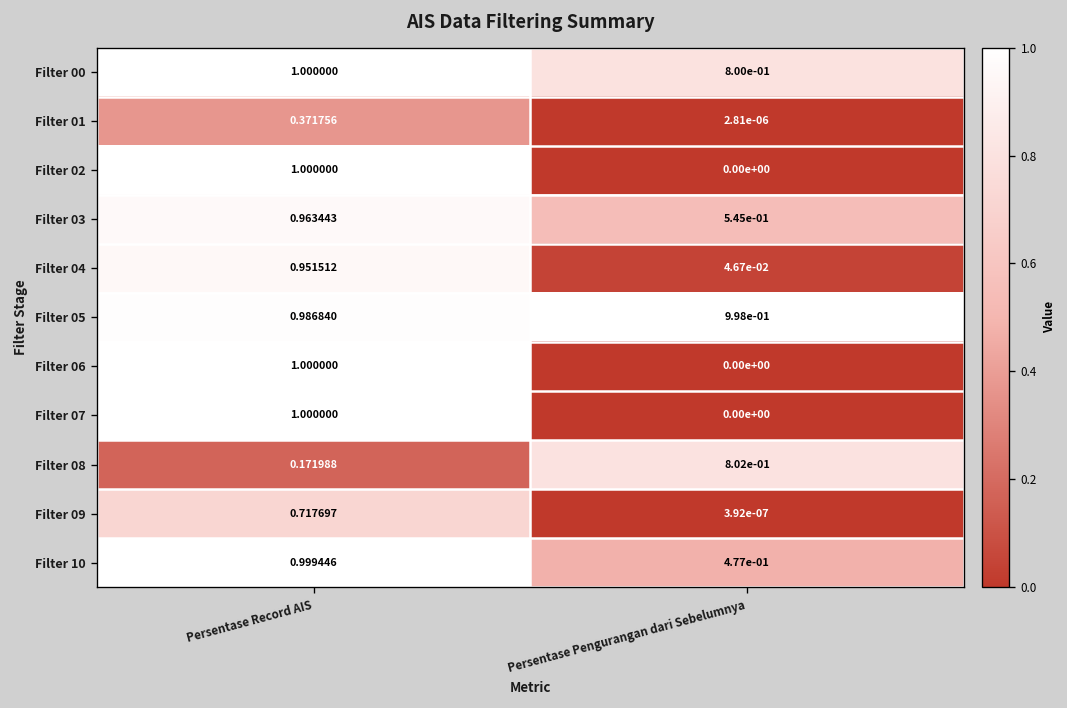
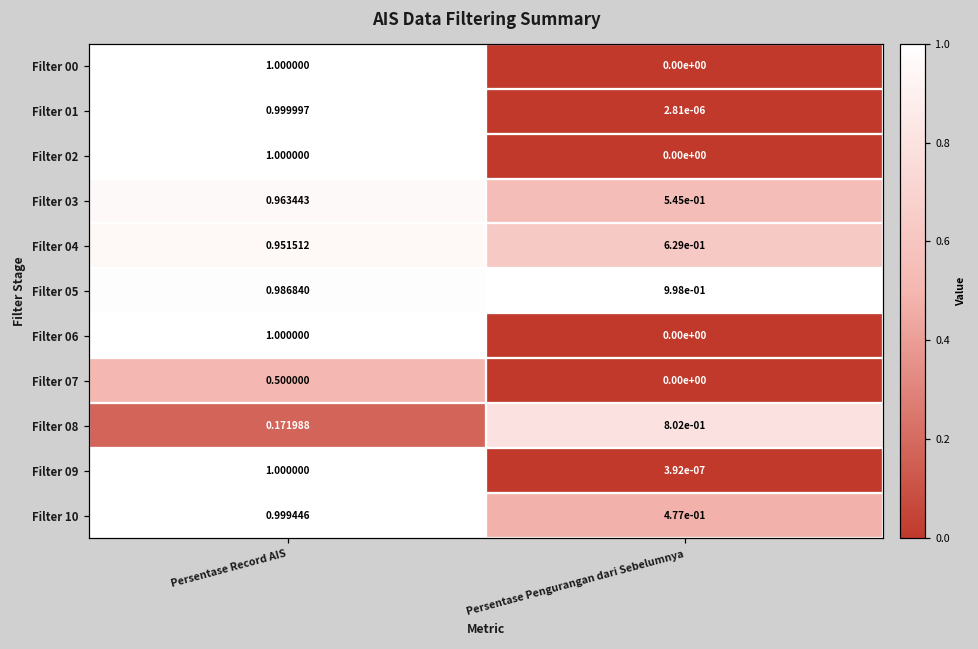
  {
    "Filter 00": {
      "Persentase Record AIS": "1.000000",
-     "Persentase Pengurangan dari Sebelumnya": "8.00e-01"
+     "Persentase Pengurangan dari Sebelumnya": "0.00e+00"
    },
    "Filter 01": {
-     "Persentase Record AIS": "0.371756",
+     "Persentase Record AIS": "0.999997",
      "Persentase Pengurangan dari Sebelumnya": "2.81e-06"
    },
    "Filter 02": {
      "Persentase Record AIS": "1.000000",
      "Persentase Pengurangan dari Sebelumnya": "0.00e+00"
    },
    "Filter 03": {
      "Persentase Record AIS": "0.963443",
      "Persentase Pengurangan dari Sebelumnya": "5.45e-01"
    },
    "Filter 04": {
      "Persentase Record AIS": "0.951512",
-     "Persentase Pengurangan dari Sebelumnya": "4.67e-02"
+     "Persentase Pengurangan dari Sebelumnya": "6.29e-01"
    },
    "Filter 05": {
      "Persentase Record AIS": "0.986840",
      "Persentase Pengurangan dari Sebelumnya": "9.98e-01"
    },
    "Filter 06": {
      "Persentase Record AIS": "1.000000",
      "Persentase Pengurangan dari Sebelumnya": "0.00e+00"
    },
    "Filter 07": {
-     "Persentase Record AIS": "1.000000",
+     "Persentase Record AIS": "0.500000",
      "Persentase Pengurangan dari Sebelumnya": "0.00e+00"
    },
    "Filter 08": {
      "Persentase Record AIS": "0.171988",
      "Persentase Pengurangan dari Sebelumnya": "8.02e-01"
    },
    "Filter 09": {
-     "Persentase Record AIS": "0.717697",
+     "Persentase Record AIS": "1.000000",
      "Persentase Pengurangan dari Sebelumnya": "3.92e-07"
    },
    "Filter 10": {
      "Persentase Record AIS": "0.999446",
      "Persentase Pengurangan dari Sebelumnya": "4.77e-01"
    }
  }
